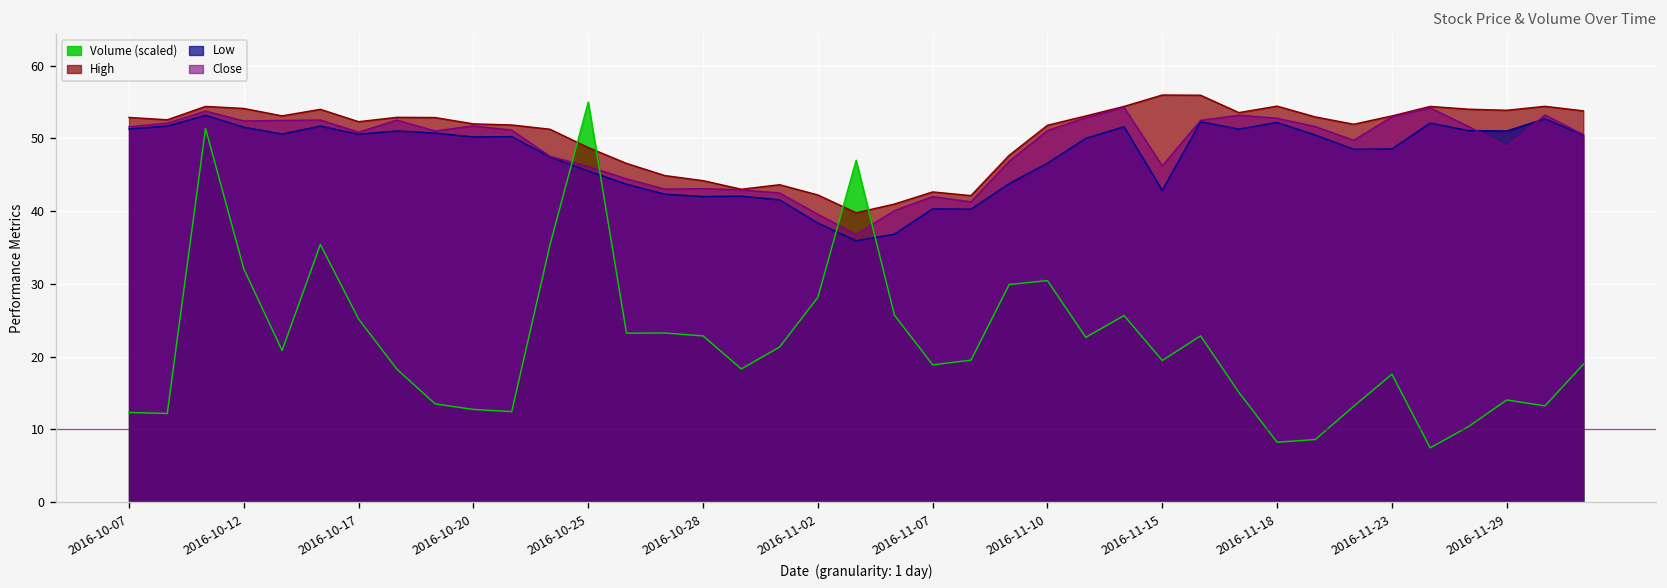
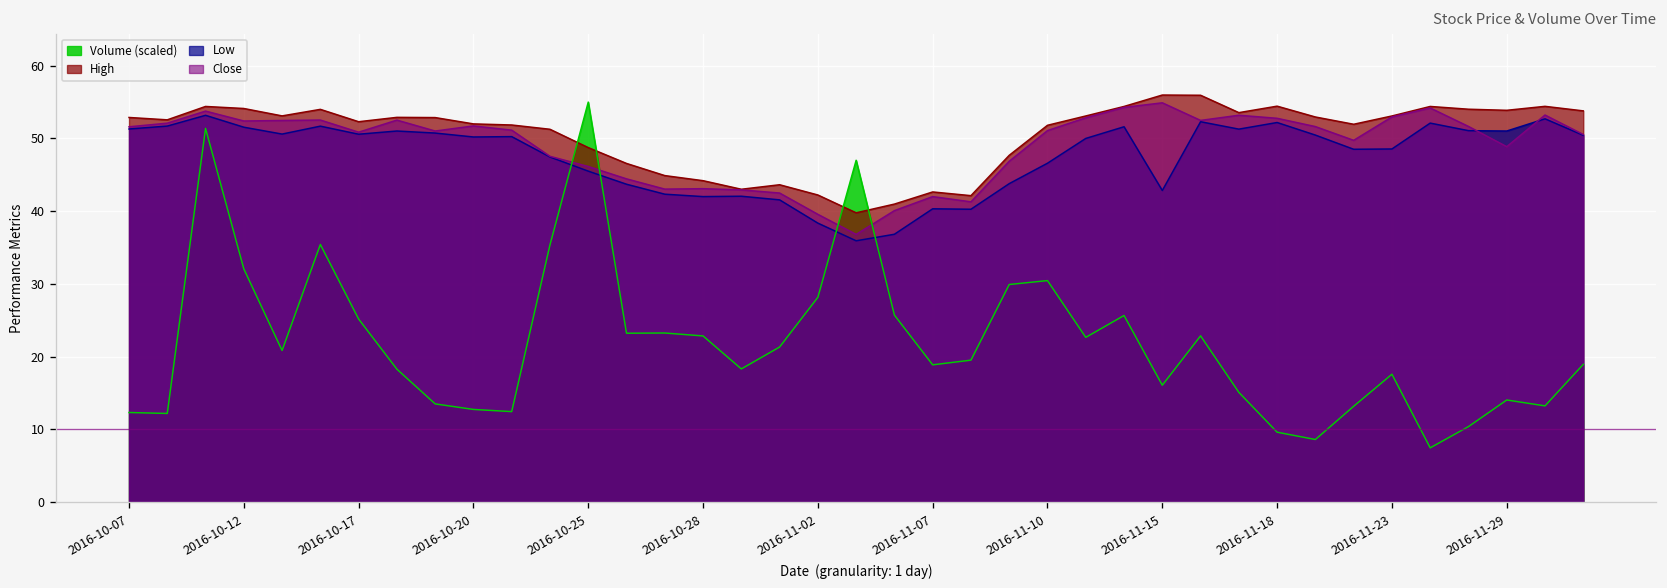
  {
    "Volume (scaled)": {
      "2016-10-07": 12,
      "2016-10-12": 32,
      "2016-10-17": 25,
      "2016-10-20": 13,
      "2016-10-25": 55,
      "2016-10-28": 23,
      "2016-11-02": 28,
      "2016-11-07": 19,
      "2016-11-10": 30,
-     "2016-11-15": 19,
-     "2016-11-18": 8,
+     "2016-11-15": 16,
+     "2016-11-18": 10,
      "2016-11-23": 18,
      "2016-11-29": 14
    },
    "High": {
      "2016-10-07": 53,
      "2016-10-12": 54,
      "2016-10-17": 52,
      "2016-10-25": 49,
      "2016-10-28": 44,
      "2016-11-02": 42,
      "2016-11-07": 43,
      "2016-11-10": 52,
      "2016-11-15": 56,
      "2016-11-18": 54,
      "2016-11-29": 54
    },
    "Low": {
      "2016-10-12": 52,
      "2016-10-20": 50,
      "2016-10-25": 46,
      "2016-10-28": 42,
      "2016-11-02": 38,
      "2016-11-07": 40,
      "2016-11-10": 47,
      "2016-11-15": 43,
      "2016-11-18": 52,
      "2016-11-23": 49,
      "2016-11-29": 51
    },
    "Close": {
      "2016-10-12": 52,
      "2016-10-25": 46,
      "2016-10-28": 43,
      "2016-11-02": 40,
      "2016-11-07": 42,
      "2016-11-10": 51,
-     "2016-11-15": 46,
+     "2016-11-15": 55,
      "2016-11-18": 53,
      "2016-11-29": 49
    }
  }
